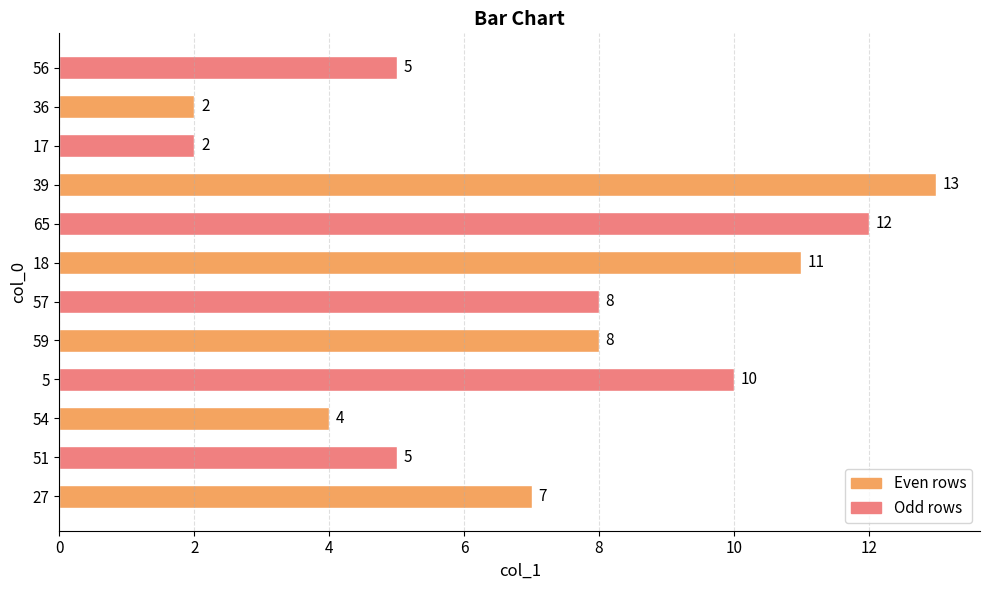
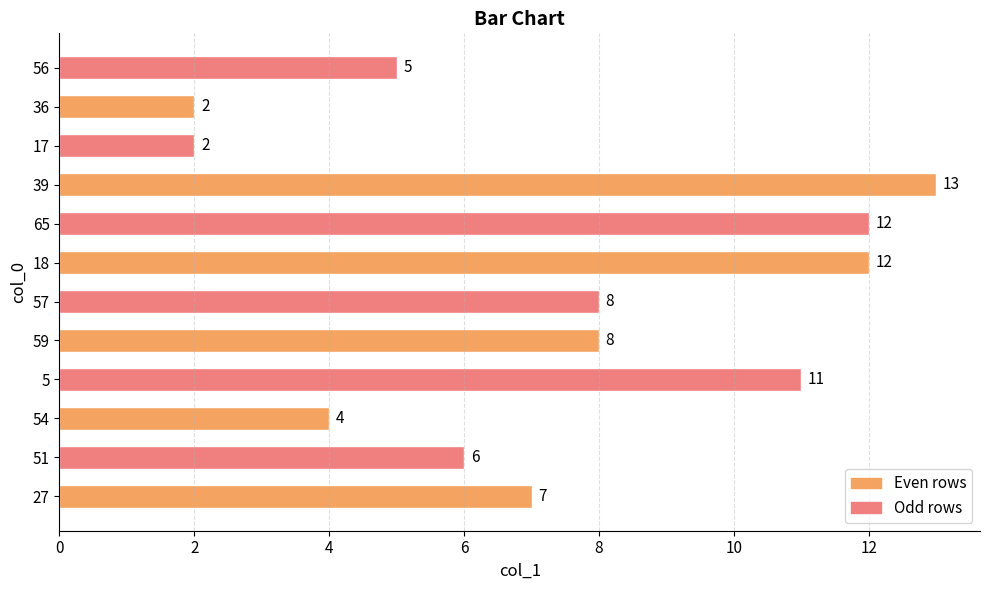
  {
    "56": 5,
    "36": 2,
    "17": 2,
    "39": 13,
    "65": 12,
-   "18": 11,
+   "18": 12,
    "57": 8,
    "59": 8,
-   "5": 10,
+   "5": 11,
    "54": 4,
-   "51": 5,
+   "51": 6,
    "27": 7
  }
